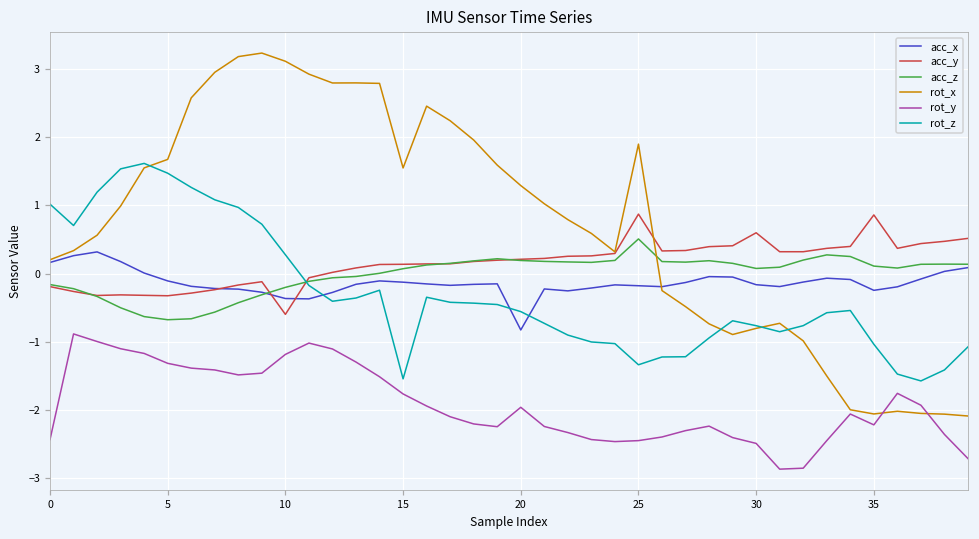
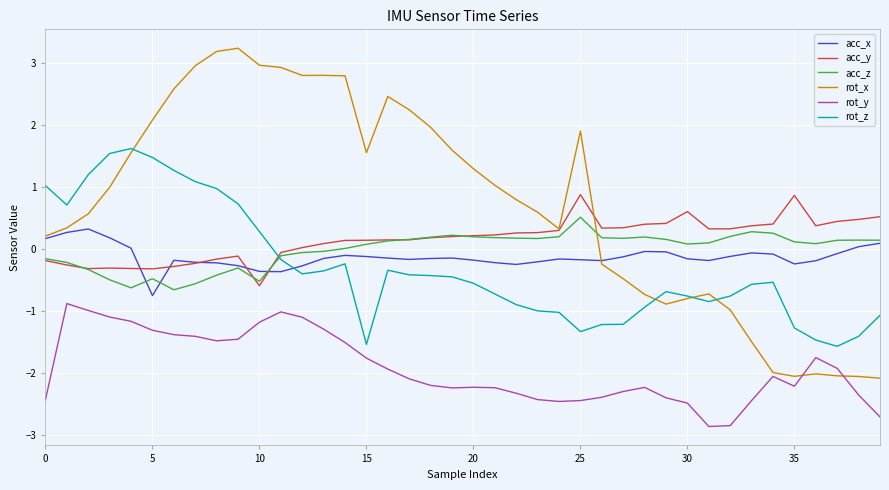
  {
    "acc_x": {
-     "5": -0.1,
+     "5": -0.8,
      "10": -0.4,
      "15": -0.1,
-     "20": -0.8,
+     "20": -0.2,
      "25": -0.2,
      "30": -0.2,
      "35": -0.2
    },
    "acc_y": {
      "5": -0.3,
      "10": -0.6,
      "15": 0.1,
      "25": 0.9,
      "30": 0.6,
      "35": 0.9
    },
    "acc_z": {
-     "5": -0.7,
-     "10": -0.2,
+     "5": -0.5,
+     "10": -0.5,
      "15": 0.1,
      "25": 0.5,
      "30": 0.1,
      "35": 0.1
    },
    "rot_x": {
-     "5": 1.7,
-     "10": 3.1,
+     "5": 2.1,
+     "10": 3.0,
      "15": 1.5,
      "20": 1.3,
      "25": 1.9,
      "35": -2.1
    },
    "rot_y": {
      "0": -2.4,
      "5": -1.3,
      "10": -1.2,
      "15": -1.8,
-     "20": -2.0,
+     "20": -2.2,
      "25": -2.4,
      "30": -2.5,
      "35": -2.2
    },
    "rot_z": {
      "0": 1.0,
      "5": 1.5,
      "10": 0.3,
      "15": -1.5,
      "20": -0.6,
      "25": -1.3,
-     "35": -1.0
+     "35": -1.3
    }
  }
